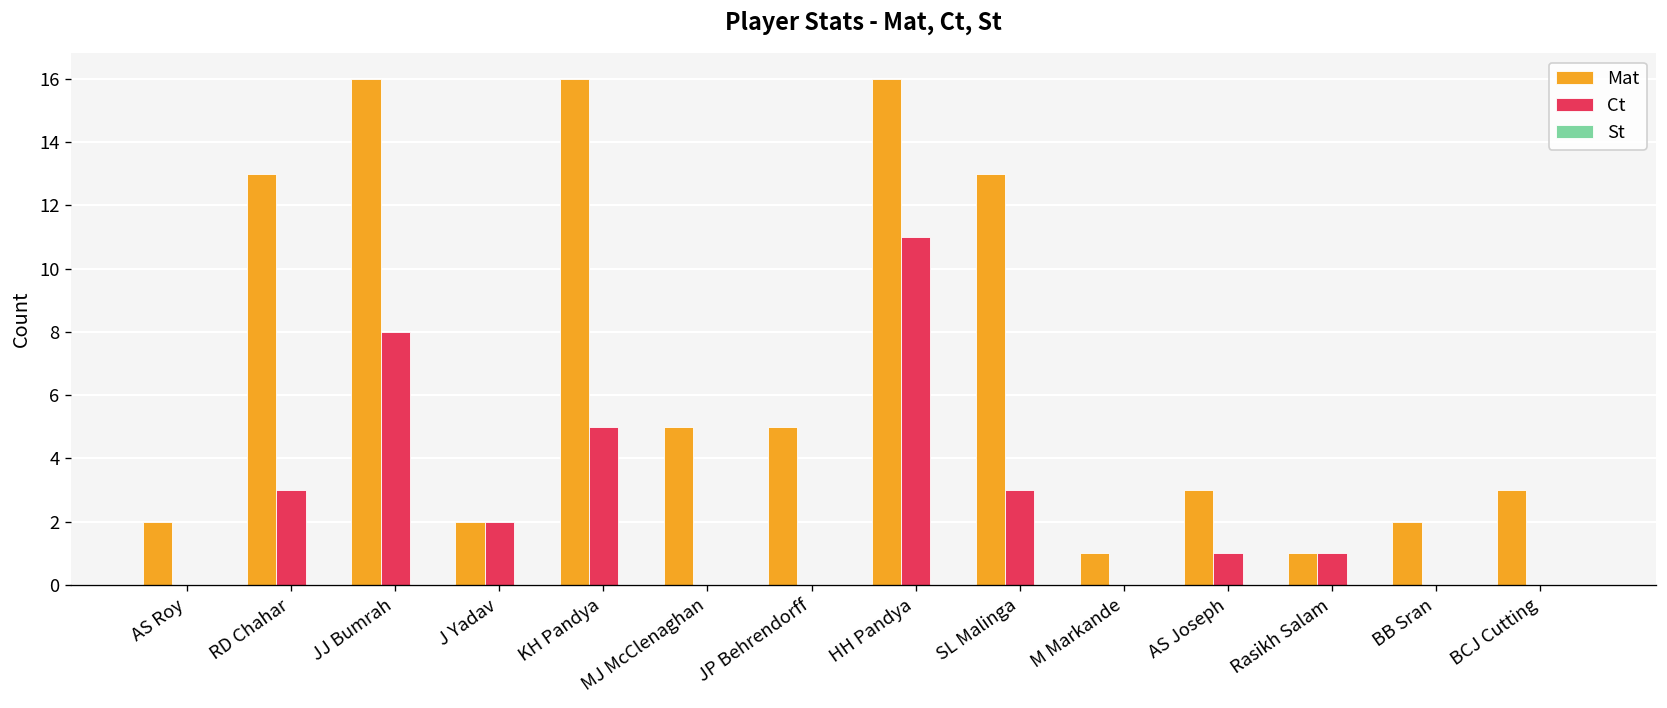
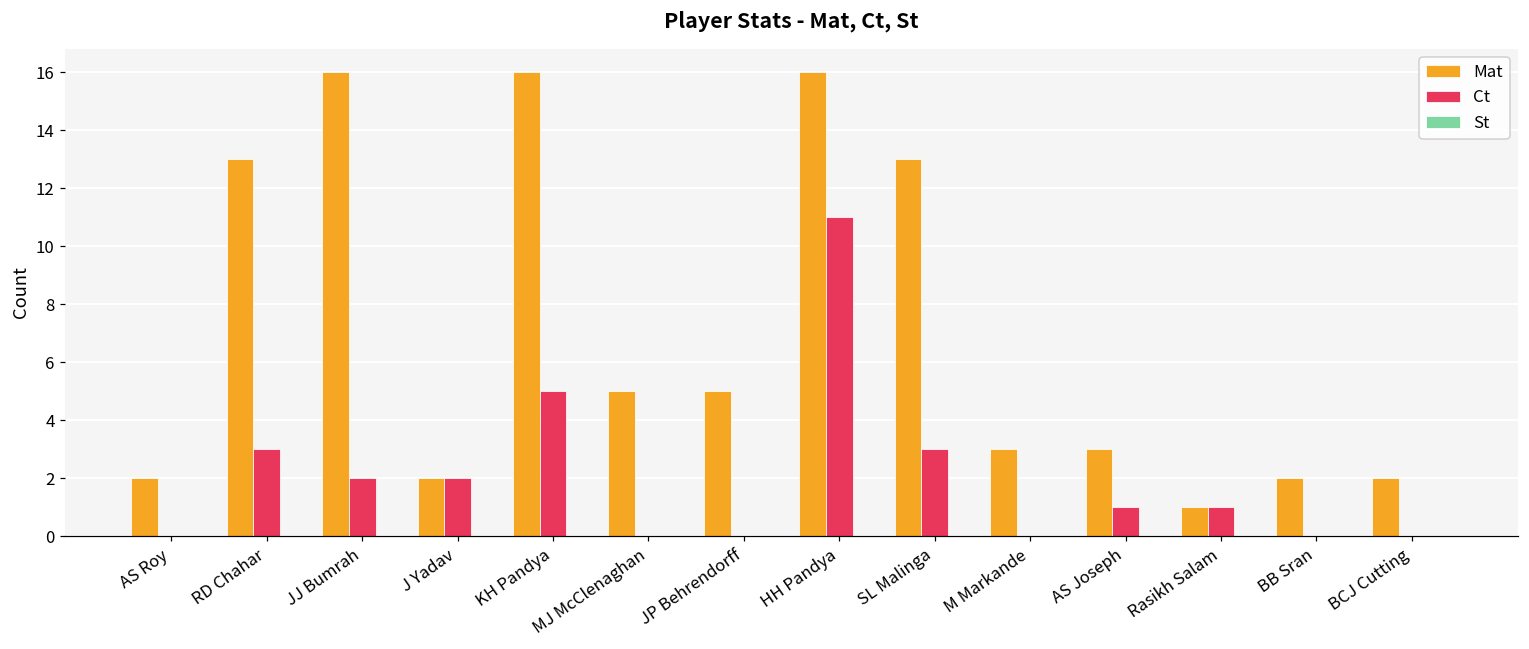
  {
    "Mat": {
      "AS Roy": 2,
      "RD Chahar": 13,
      "JJ Bumrah": 16,
      "J Yadav": 2,
      "KH Pandya": 16,
      "MJ McClenaghan": 5,
      "JP Behrendorff": 5,
      "HH Pandya": 16,
      "SL Malinga": 13,
-     "M Markande": 1,
+     "M Markande": 3,
      "AS Joseph": 3,
      "Rasikh Salam": 1,
      "BB Sran": 2,
-     "BCJ Cutting": 3
+     "BCJ Cutting": 2
    },
    "Ct": {
      "AS Roy": 0,
      "RD Chahar": 3,
-     "JJ Bumrah": 8,
+     "JJ Bumrah": 2,
      "J Yadav": 2,
      "KH Pandya": 5,
      "MJ McClenaghan": 0,
      "JP Behrendorff": 0,
      "HH Pandya": 11,
      "SL Malinga": 3,
      "M Markande": 0,
      "AS Joseph": 1,
      "Rasikh Salam": 1,
      "BB Sran": 0,
      "BCJ Cutting": 0
    },
    "St": {
      "AS Roy": 0,
      "RD Chahar": 0,
      "JJ Bumrah": 0,
      "J Yadav": 0,
      "KH Pandya": 0,
      "MJ McClenaghan": 0,
      "JP Behrendorff": 0,
      "HH Pandya": 0,
      "SL Malinga": 0,
      "M Markande": 0,
      "AS Joseph": 0,
      "Rasikh Salam": 0,
      "BB Sran": 0,
      "BCJ Cutting": 0
    }
  }
